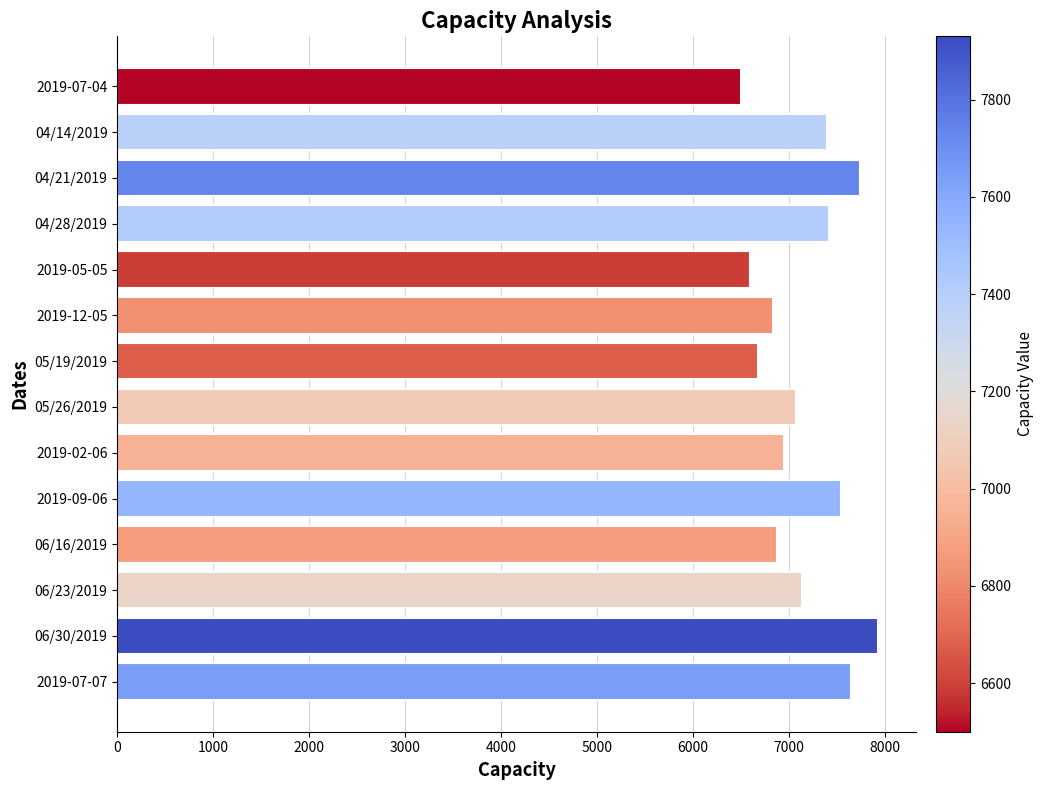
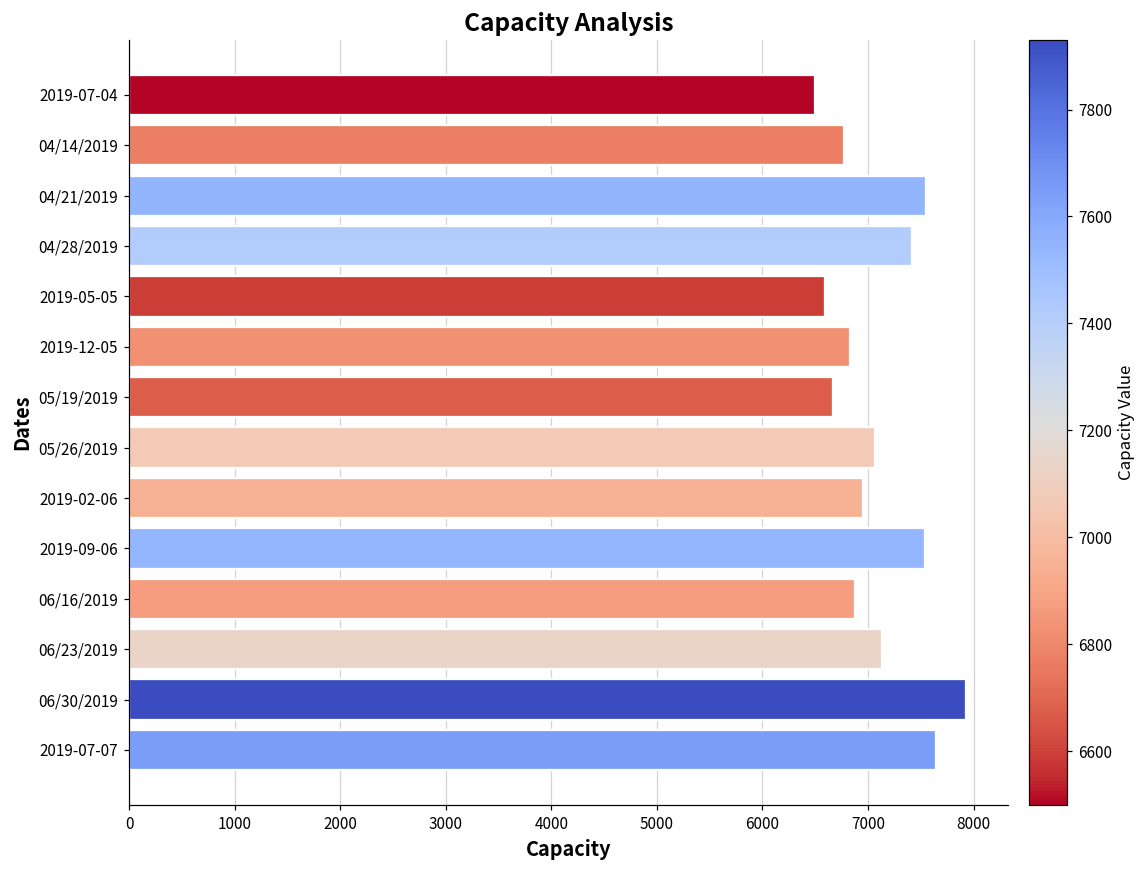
  {
    "2019-07-04": 6500,
-   "04/14/2019": 7400,
-   "04/21/2019": 7700,
+   "04/14/2019": 6800,
+   "04/21/2019": 7500,
    "04/28/2019": 7400,
    "2019-05-05": 6600,
    "2019-12-05": 6800,
    "05/19/2019": 6700,
    "05/26/2019": 7100,
    "2019-02-06": 6900,
    "2019-09-06": 7500,
    "06/16/2019": 6900,
    "06/23/2019": 7100,
    "06/30/2019": 7900,
    "2019-07-07": 7600
  }
